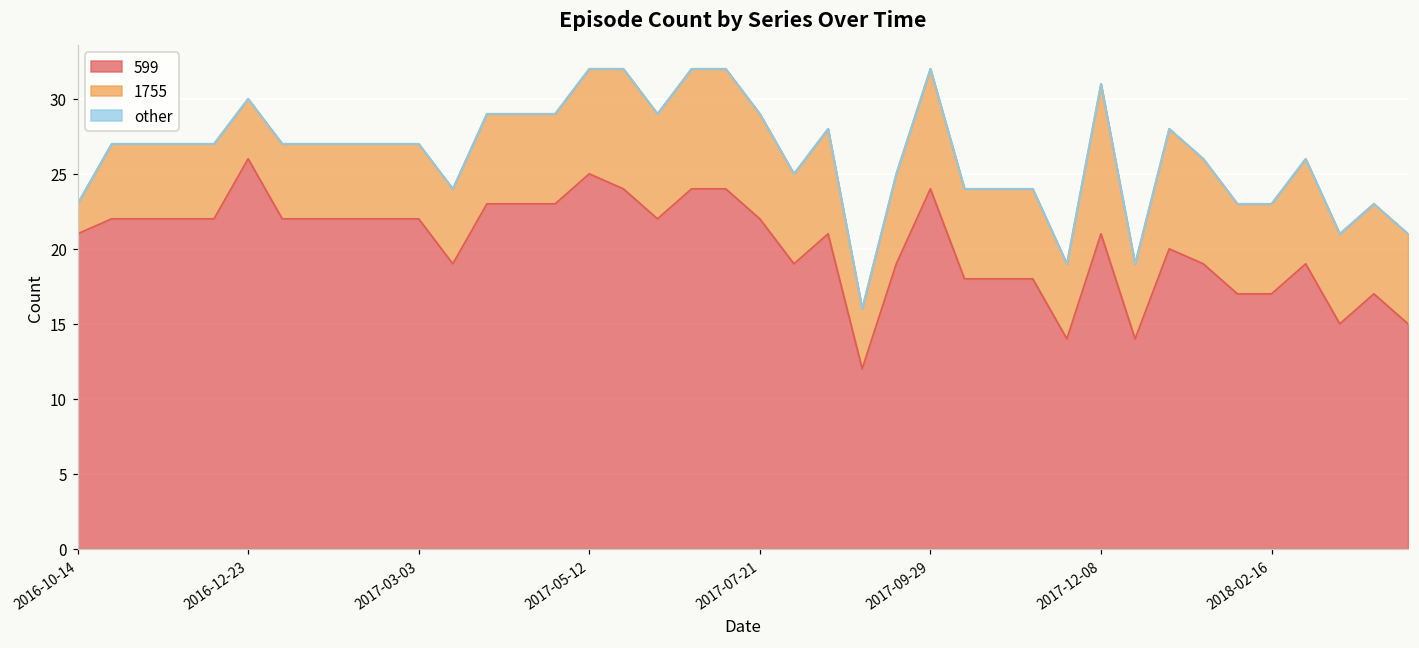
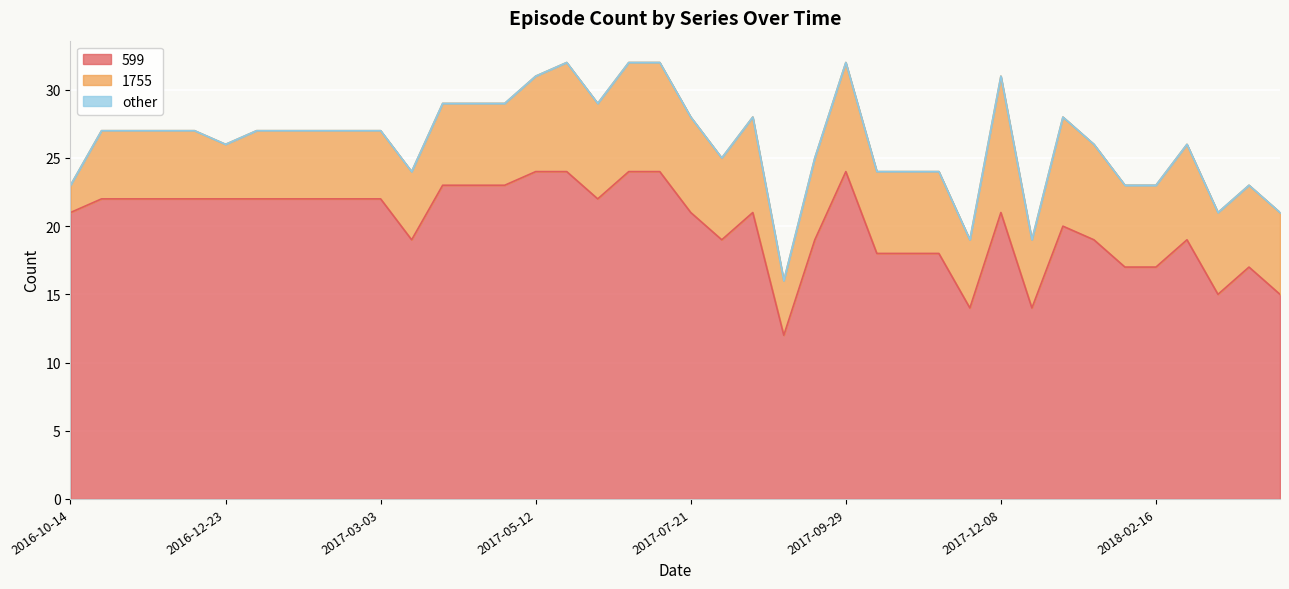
  {
    "599": {
      "2016-10-14": 21,
-     "2016-12-23": 26,
+     "2016-12-23": 22,
      "2017-03-03": 22,
-     "2017-05-12": 25,
-     "2017-07-21": 22,
+     "2017-05-12": 24,
+     "2017-07-21": 21,
      "2017-09-29": 24,
      "2017-12-08": 21,
      "2018-02-16": 17
    }
  }
